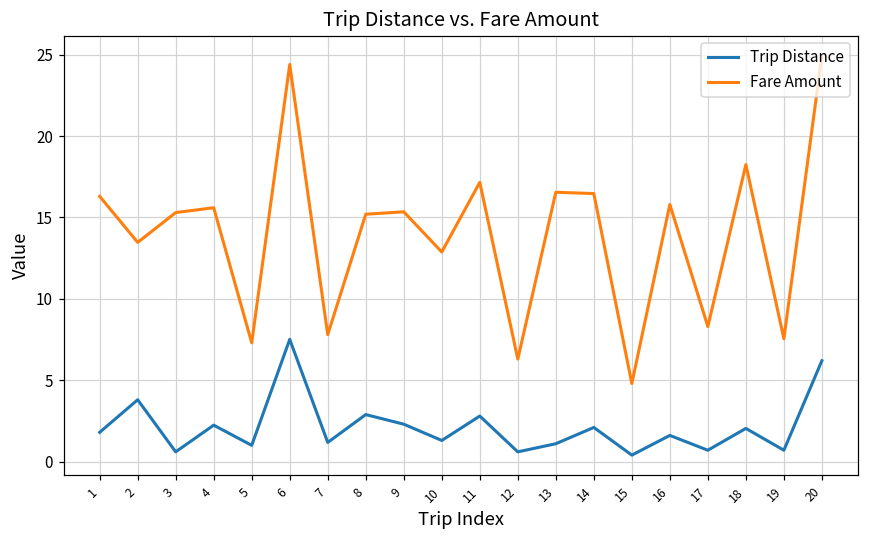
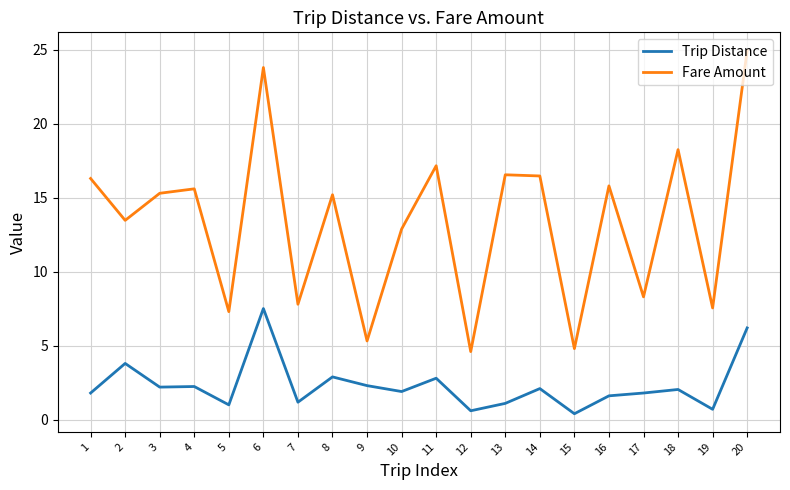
  {
    "Trip Distance": {
      "1": 1.8,
      "2": 3.8,
-     "3": 0.6,
+     "3": 2.2,
      "4": 2.2,
      "5": 1.0,
      "6": 7.5,
      "7": 1.2,
      "8": 2.9,
      "9": 2.3,
-     "10": 1.3,
+     "10": 1.9,
      "11": 2.8,
      "12": 0.6,
      "13": 1.1,
      "14": 2.1,
      "15": 0.4,
      "16": 1.6,
-     "17": 0.7,
+     "17": 1.8,
      "18": 2.0,
      "19": 0.7,
      "20": 6.2
    },
    "Fare Amount": {
      "1": 16.3,
      "2": 13.5,
      "3": 15.3,
      "4": 15.6,
      "5": 7.3,
-     "6": 24.4,
+     "6": 23.8,
      "7": 7.8,
      "8": 15.2,
-     "9": 15.4,
+     "9": 5.3,
      "10": 12.9,
      "11": 17.2,
-     "12": 6.3,
+     "12": 4.6,
      "13": 16.6,
      "14": 16.5,
      "15": 4.8,
      "16": 15.8,
      "17": 8.3,
      "18": 18.3,
      "19": 7.6
    }
  }
